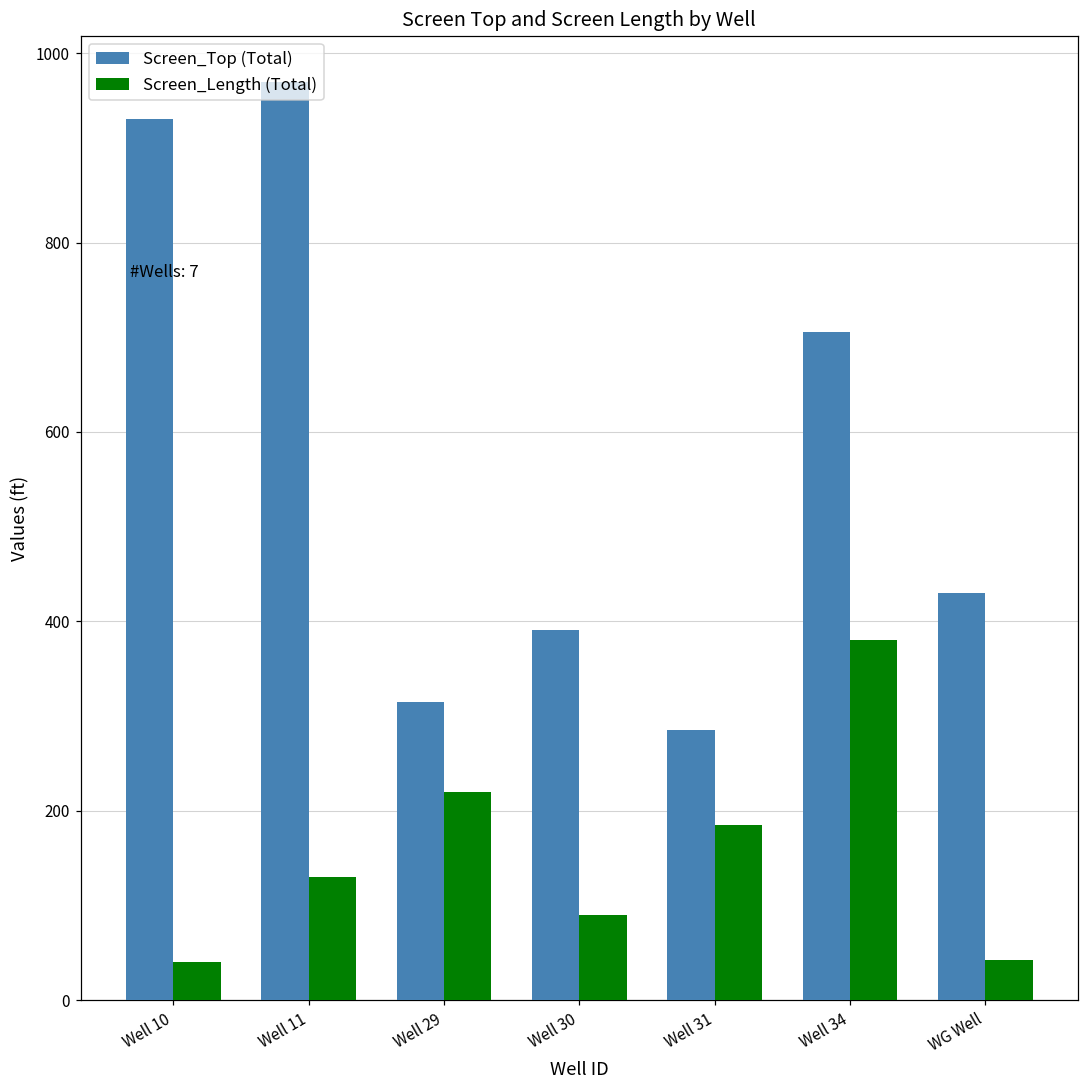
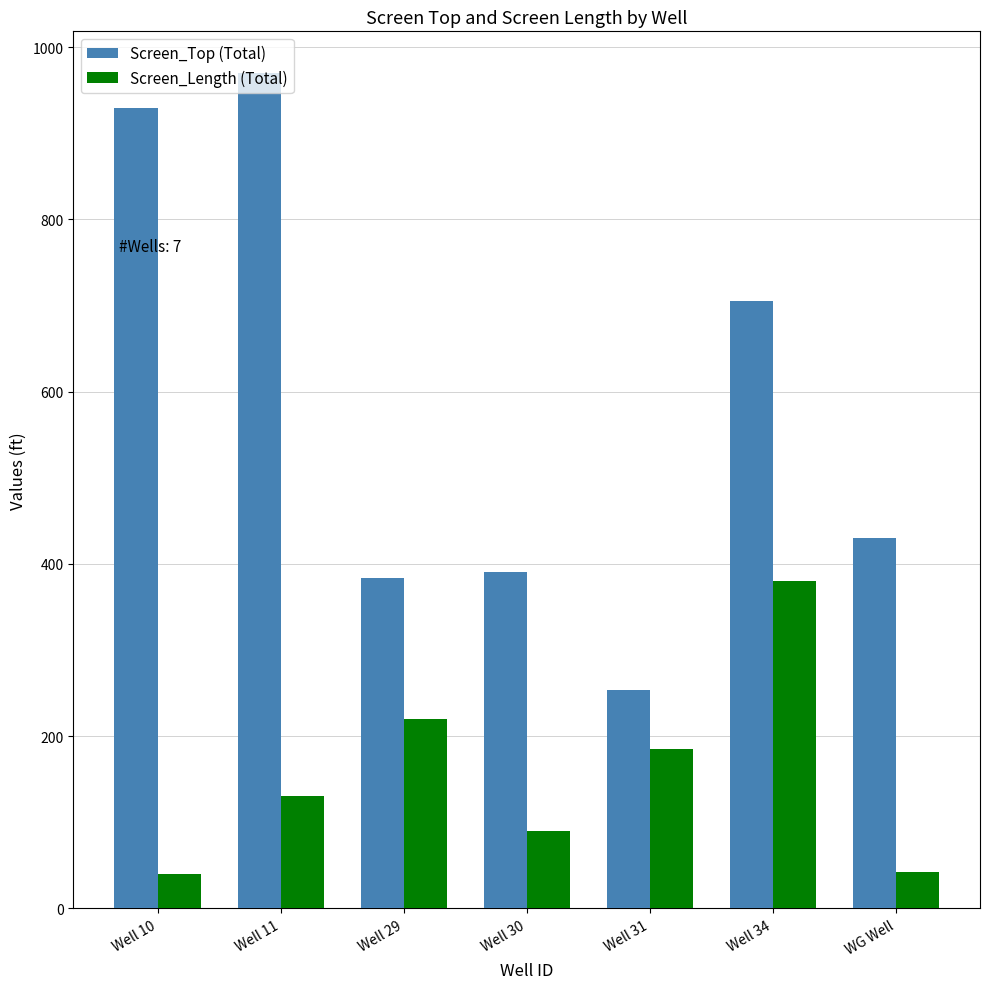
  {
    "Screen_Top (Total)": {
-     "Well 29": 320,
+     "Well 29": 380,
      "Well 30": 390,
-     "Well 31": 290,
+     "Well 31": 250,
      "Well 34": 710,
      "WG Well": 430
    },
    "Screen_Length (Total)": {
      "Well 10": 40,
      "Well 11": 130,
      "Well 29": 220,
      "Well 30": 90,
      "Well 31": 190,
      "Well 34": 380,
      "WG Well": 40
    }
  }
